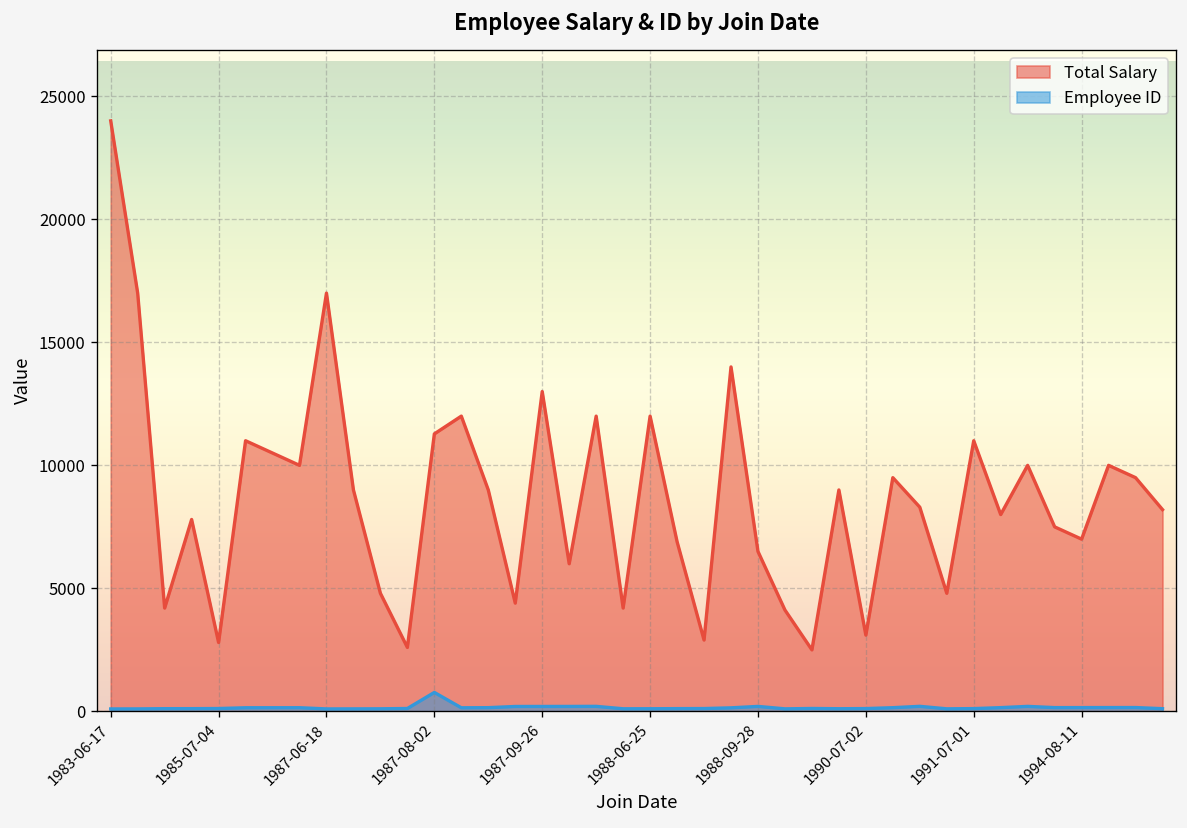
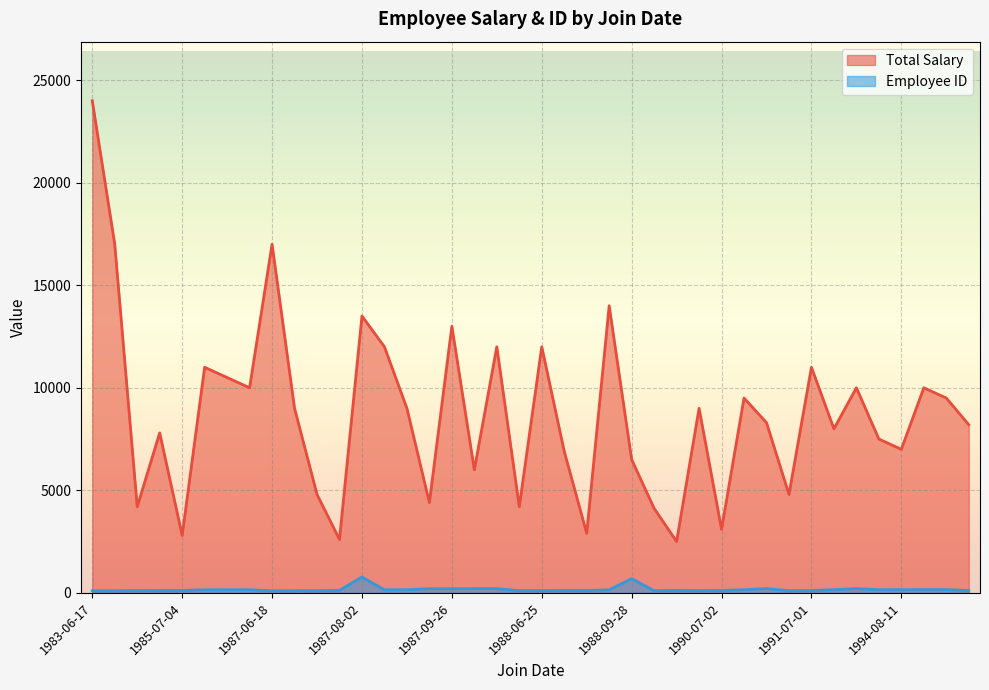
  {
    "Total Salary": {
      "1985-07-04": 2800,
      "1987-06-18": 17000,
-     "1987-08-02": 11300,
+     "1987-08-02": 13500,
      "1988-09-28": 6500
    },
    "Employee ID": {
      "1985-07-04": 100,
      "1987-06-18": 100,
      "1987-08-02": 800,
-     "1988-09-28": 200
+     "1988-09-28": 700
    }
  }
